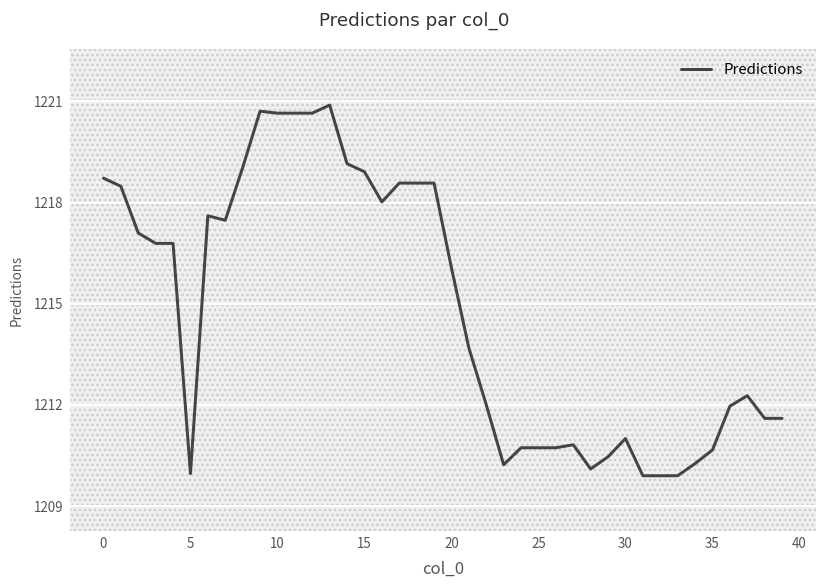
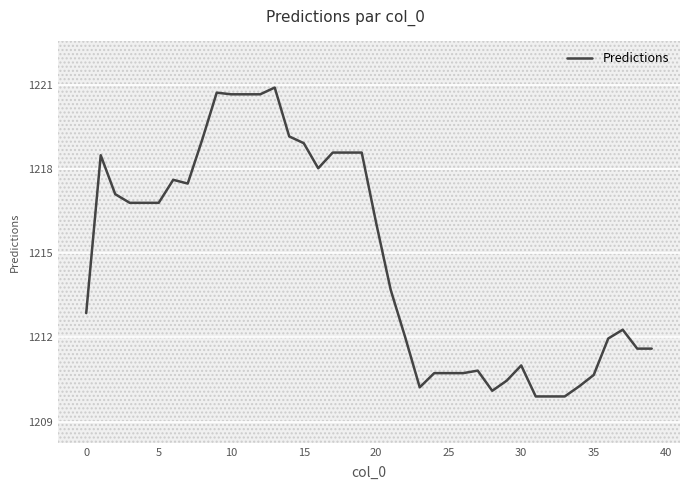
  {
    "Predictions": {
-     "0": 1218.7,
-     "5": 1210.0,
+     "0": 1212.9,
+     "5": 1216.8,
      "10": 1220.7,
      "15": 1218.9,
      "20": 1216.1,
      "25": 1210.7,
      "30": 1211.0,
      "35": 1210.7
    }
  }
